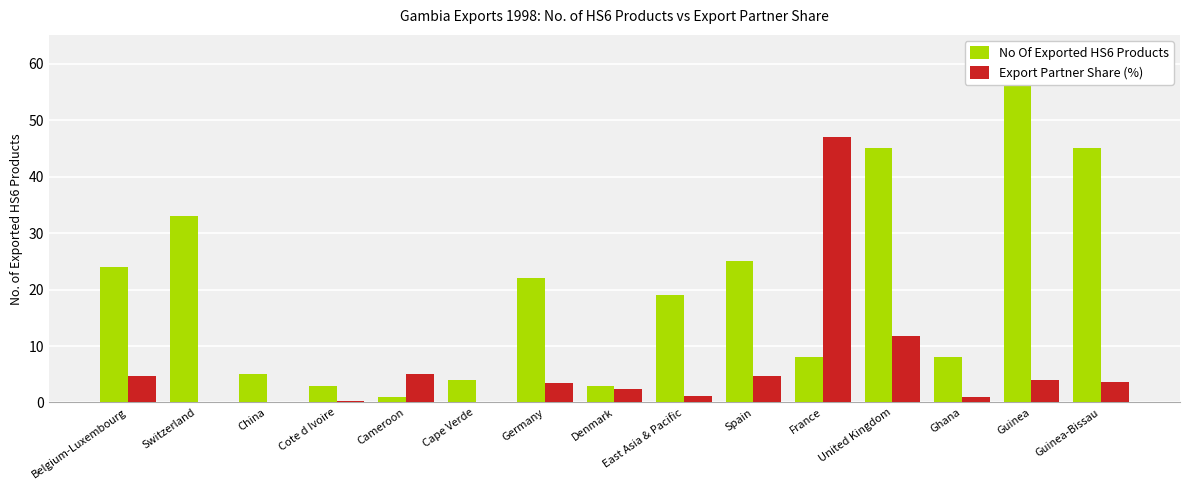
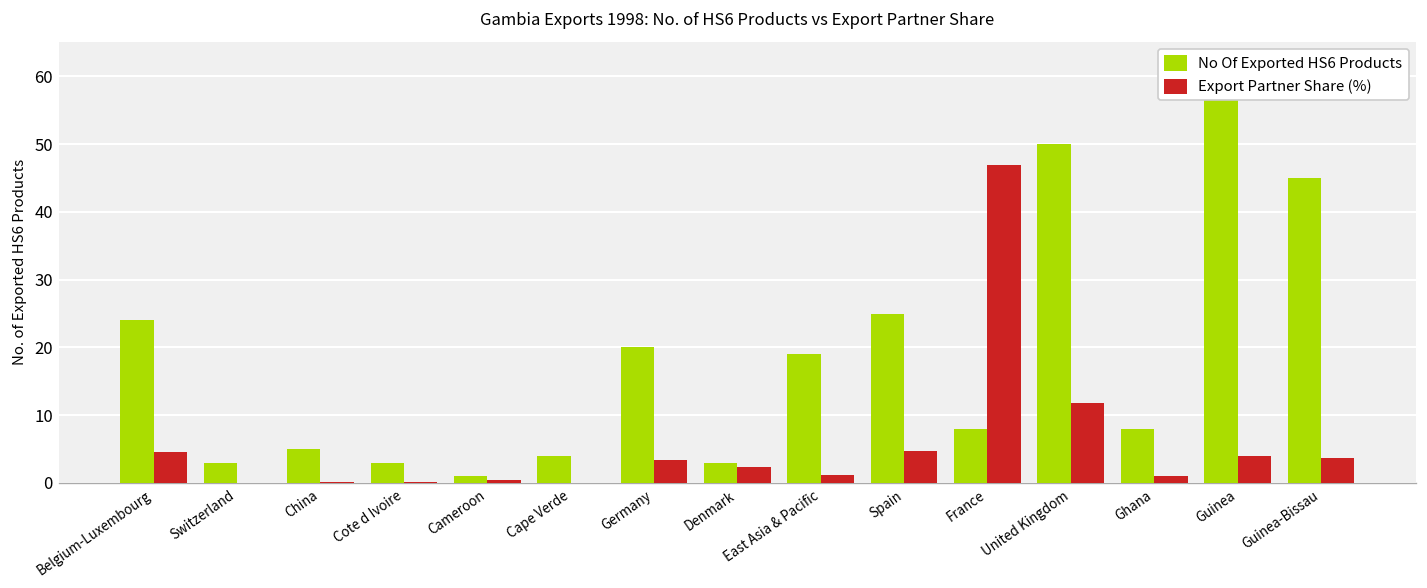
  {
    "No Of Exported HS6 Products": {
      "Belgium-Luxembourg": 24,
-     "Switzerland": 33,
+     "Switzerland": 3,
      "China": 5,
      "Cote d Ivoire": 3,
      "Cameroon": 1,
      "Cape Verde": 4,
-     "Germany": 22,
+     "Germany": 20,
      "Denmark": 3,
      "East Asia & Pacific": 19,
      "Spain": 25,
      "France": 8,
-     "United Kingdom": 45,
+     "United Kingdom": 50,
      "Ghana": 8,
      "Guinea-Bissau": 45
    },
    "Export Partner Share (%)": {
      "Belgium-Luxembourg": 5,
-     "Cameroon": 5,
+     "Cameroon": 0,
      "Germany": 3,
      "Denmark": 2,
      "East Asia & Pacific": 1,
      "Spain": 5,
      "France": 47,
      "United Kingdom": 12,
      "Ghana": 1,
      "Guinea": 4,
      "Guinea-Bissau": 4
    }
  }
